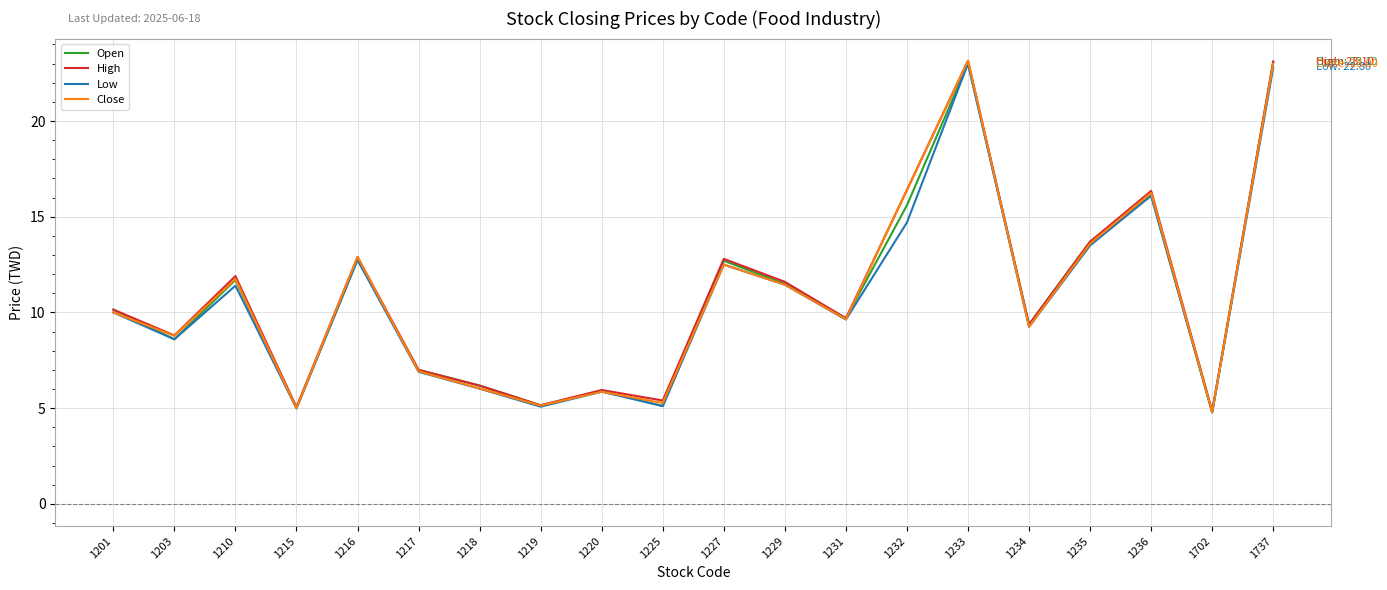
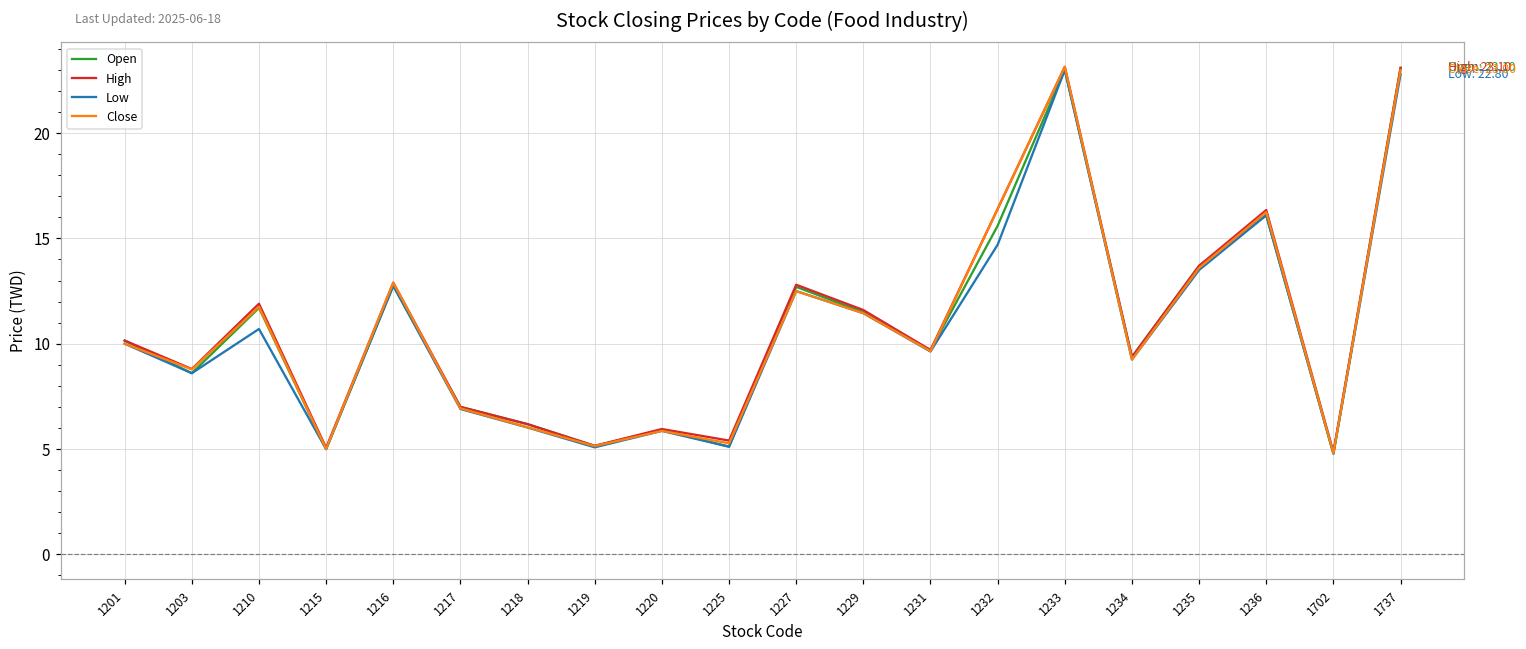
  {
    "Open": {
      "1232": 15.6
    },
    "High": {
      "1210": 11.9
    },
    "Low": {
-     "1210": 11.4,
+     "1210": 10.7,
      "1232": 14.7,
      "1737": 22.8
    }
  }
